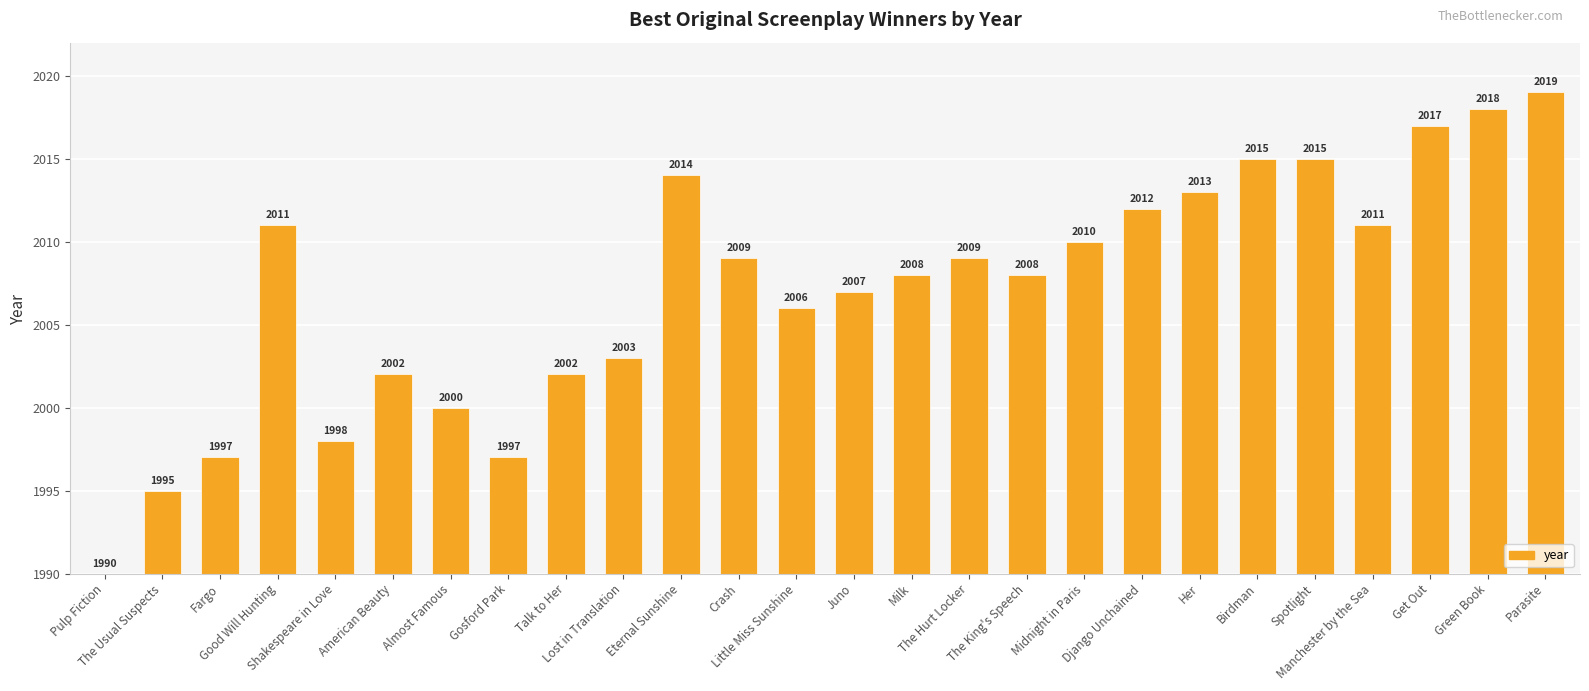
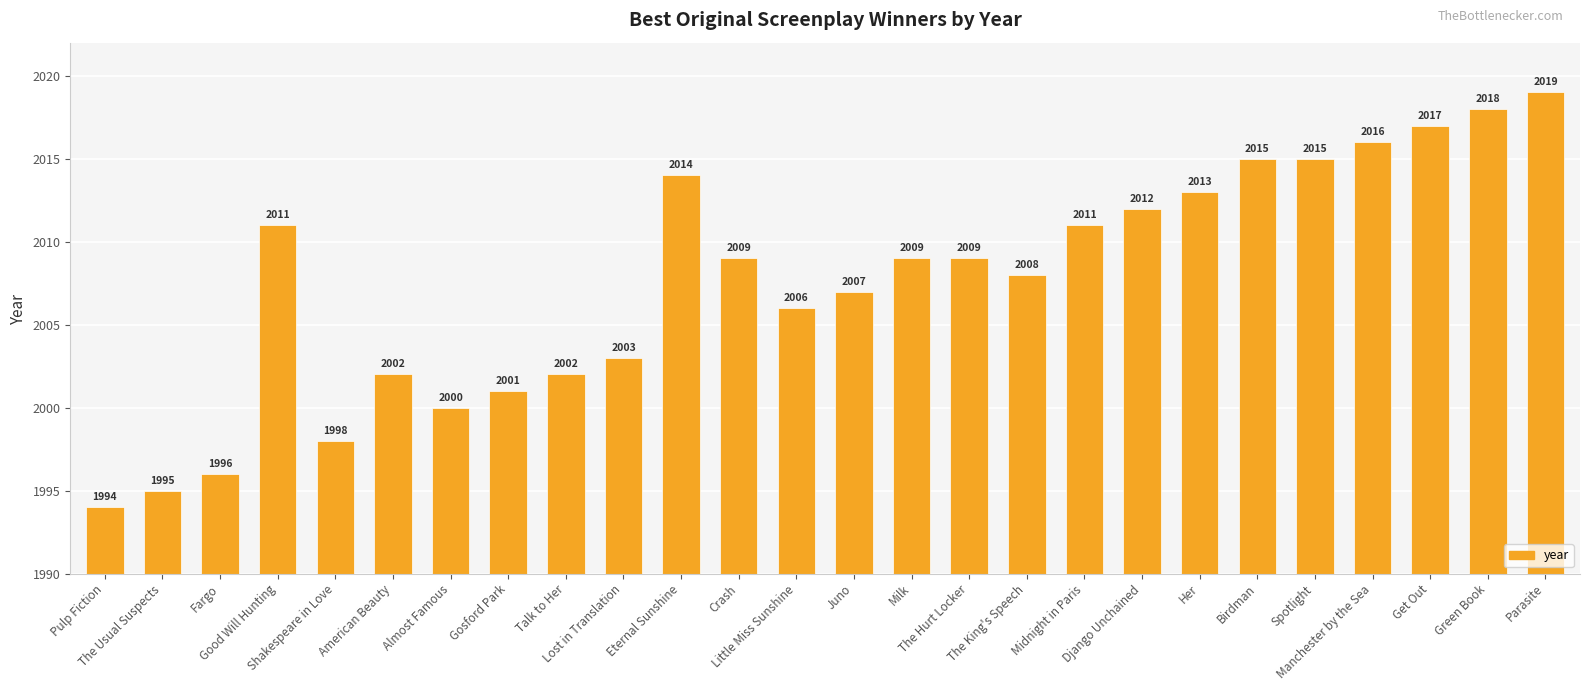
  {
-   "Pulp Fiction": 1990,
+   "Pulp Fiction": 1994,
    "The Usual Suspects": 1995,
-   "Fargo": 1997,
+   "Fargo": 1996,
    "Good Will Hunting": 2011,
    "Shakespeare in Love": 1998,
    "American Beauty": 2002,
    "Almost Famous": 2000,
-   "Gosford Park": 1997,
+   "Gosford Park": 2001,
    "Talk to Her": 2002,
    "Lost in Translation": 2003,
    "Eternal Sunshine": 2014,
    "Crash": 2009,
    "Little Miss Sunshine": 2006,
    "Juno": 2007,
-   "Milk": 2008,
+   "Milk": 2009,
    "The Hurt Locker": 2009,
    "The King's Speech": 2008,
-   "Midnight in Paris": 2010,
+   "Midnight in Paris": 2011,
    "Django Unchained": 2012,
    "Her": 2013,
    "Birdman": 2015,
    "Spotlight": 2015,
-   "Manchester by the Sea": 2011,
+   "Manchester by the Sea": 2016,
    "Get Out": 2017,
    "Green Book": 2018,
    "Parasite": 2019
  }
